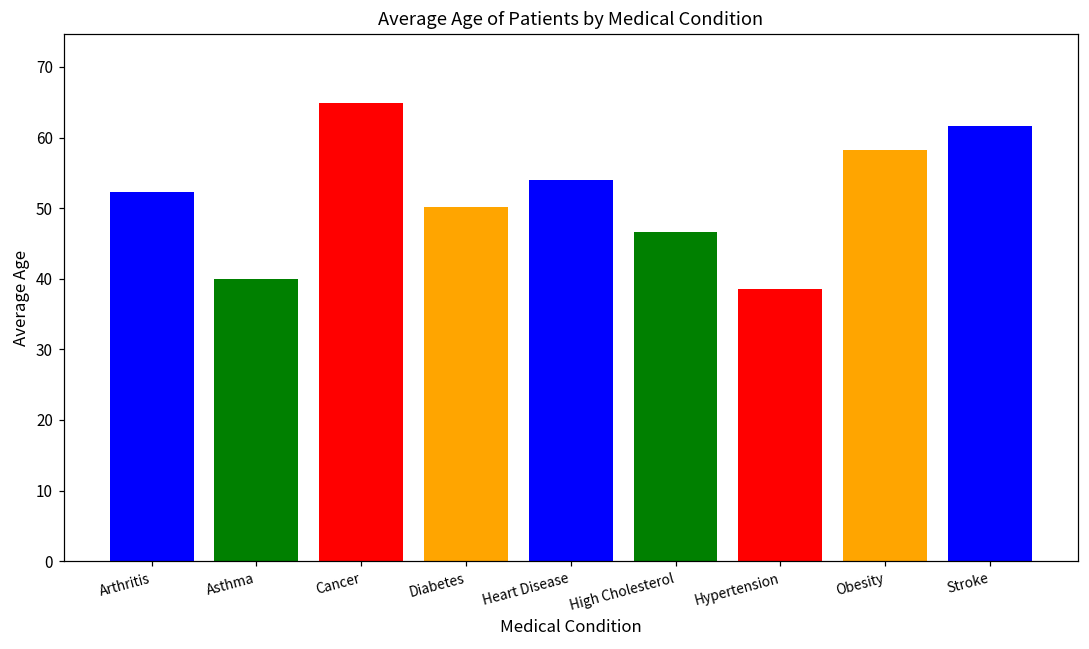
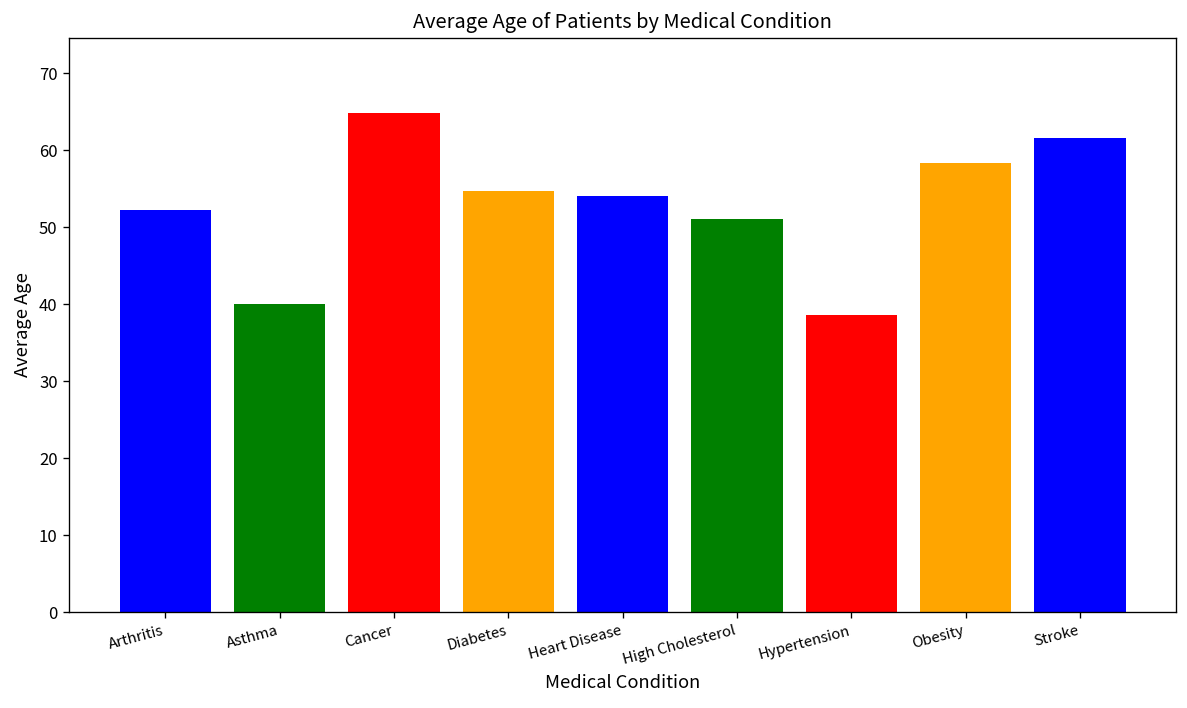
  {
    "Arthritis": 52,
    "Asthma": 40,
    "Cancer": 65,
-   "Diabetes": 50,
+   "Diabetes": 55,
    "Heart Disease": 54,
-   "High Cholesterol": 47,
+   "High Cholesterol": 51,
    "Hypertension": 39,
    "Obesity": 58,
    "Stroke": 62
  }
